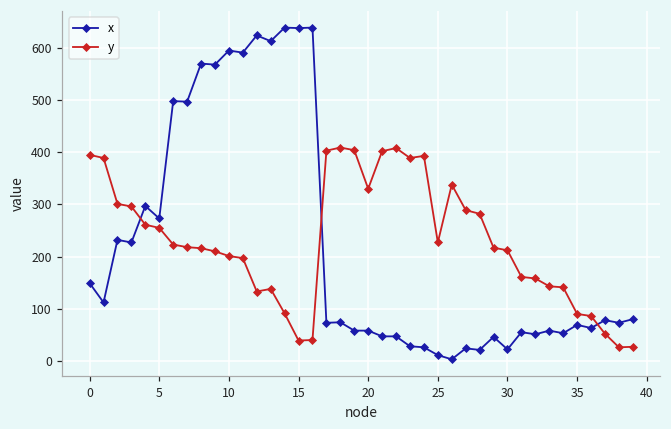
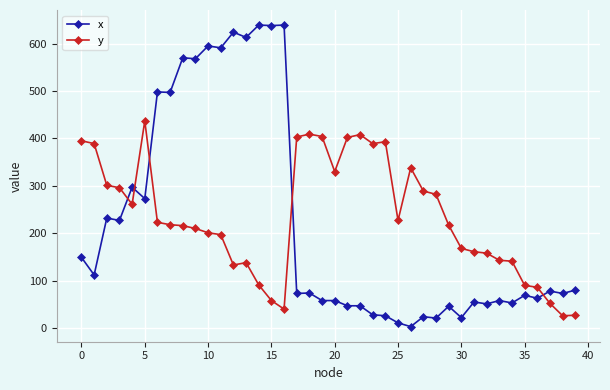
  {
    "x": {
      "0": 150,
      "5": 270,
      "10": 600,
      "15": 640,
      "20": 60,
      "25": 10,
      "30": 20,
      "35": 70
    },
    "y": {
      "0": 400,
-     "5": 260,
+     "5": 440,
      "10": 200,
-     "15": 40,
+     "15": 60,
      "20": 330,
      "25": 230,
-     "30": 210,
+     "30": 170,
      "35": 90
    }
  }
